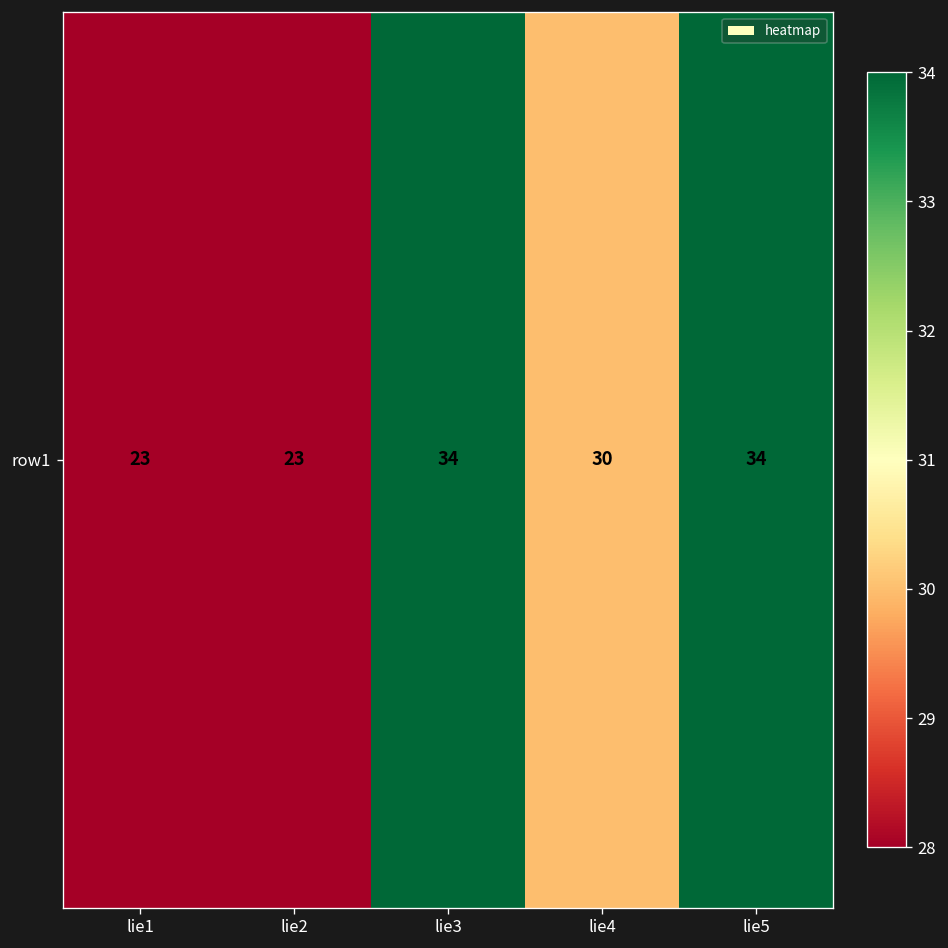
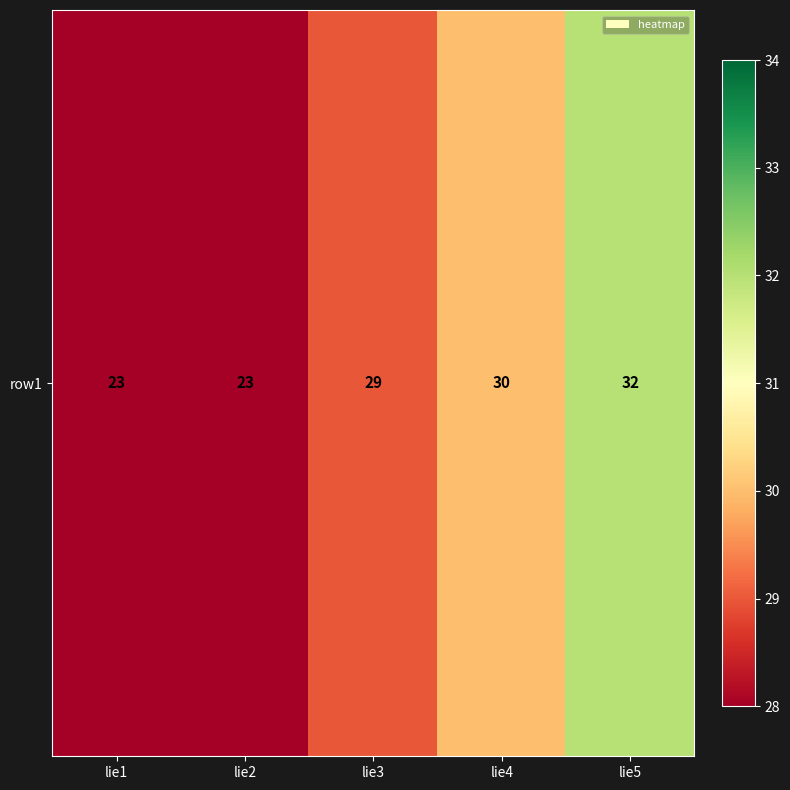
  {
    "row1": {
      "lie1": 23,
      "lie2": 23,
-     "lie3": 34,
+     "lie3": 29,
      "lie4": 30,
-     "lie5": 34
+     "lie5": 32
    }
  }
